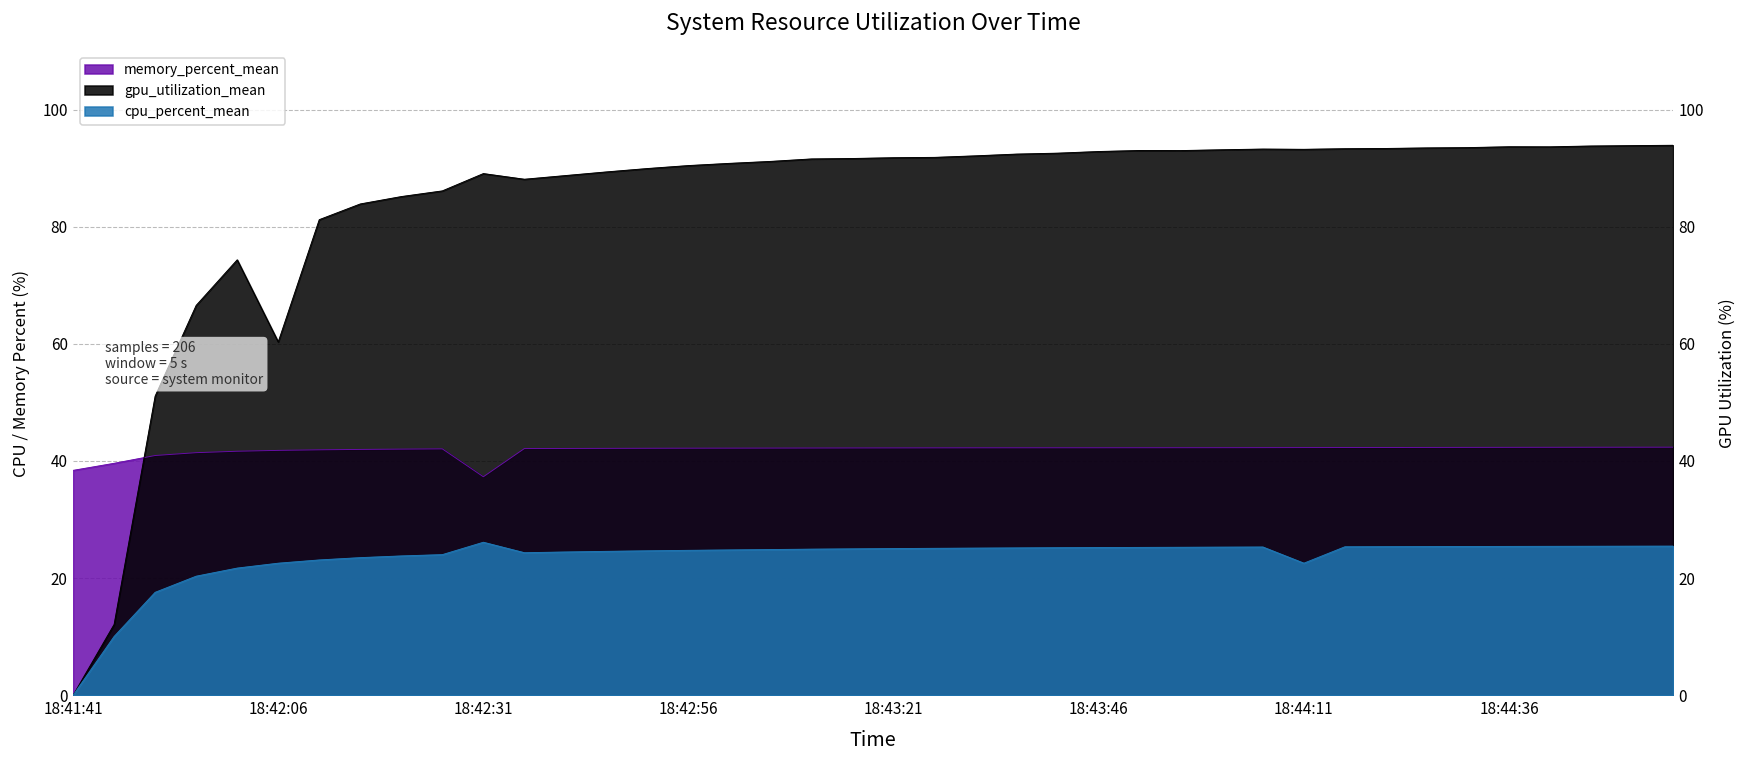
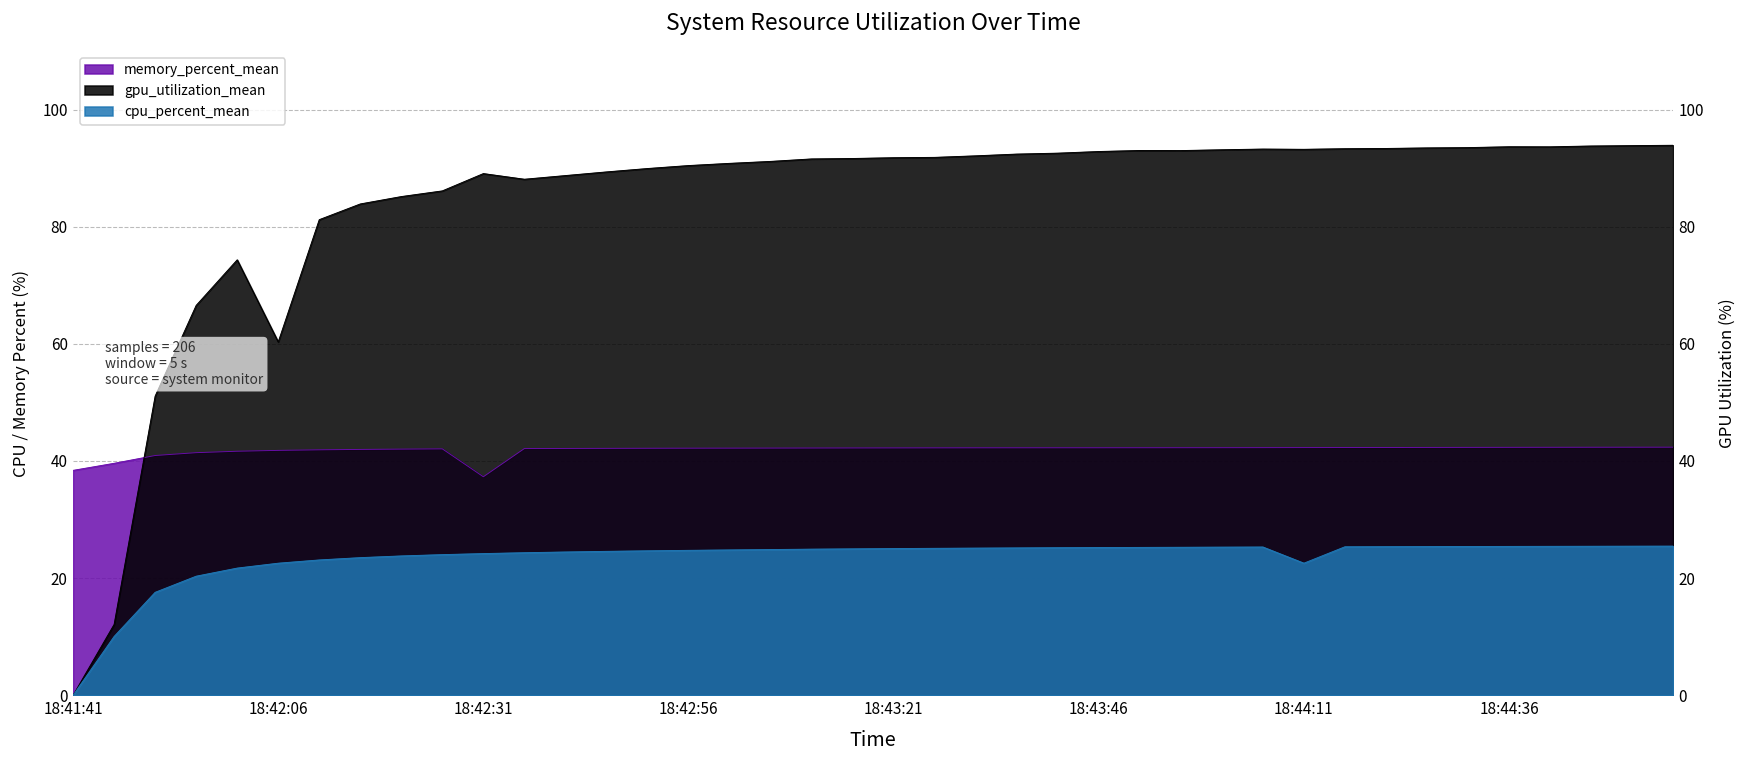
  {
    "memory_percent_mean": {
      "18:41:41": 38,
      "18:42:06": 42,
      "18:42:31": 37,
      "18:42:56": 42,
      "18:43:21": 42,
      "18:43:46": 42,
      "18:44:11": 42,
      "18:44:36": 42
    },
    "gpu_utilization_mean": {
      "18:42:06": 60,
      "18:42:31": 89,
      "18:42:56": 90,
      "18:43:21": 92,
      "18:43:46": 93,
      "18:44:11": 93,
      "18:44:36": 94
    },
    "cpu_percent_mean": {
      "18:42:06": 23,
-     "18:42:31": 26,
+     "18:42:31": 24,
      "18:42:56": 25,
      "18:43:21": 25,
      "18:43:46": 25,
      "18:44:11": 23,
      "18:44:36": 25
    }
  }
